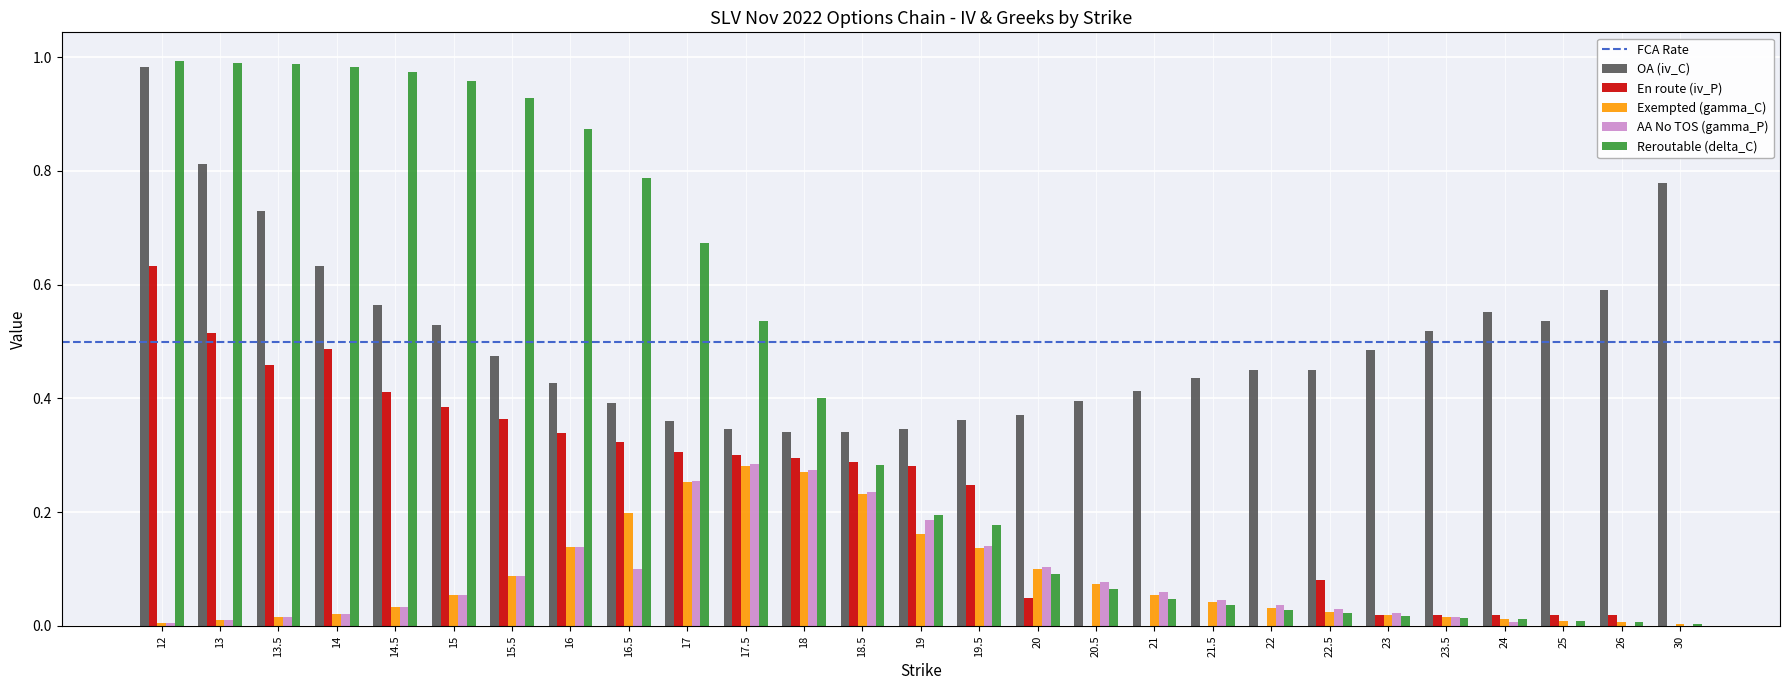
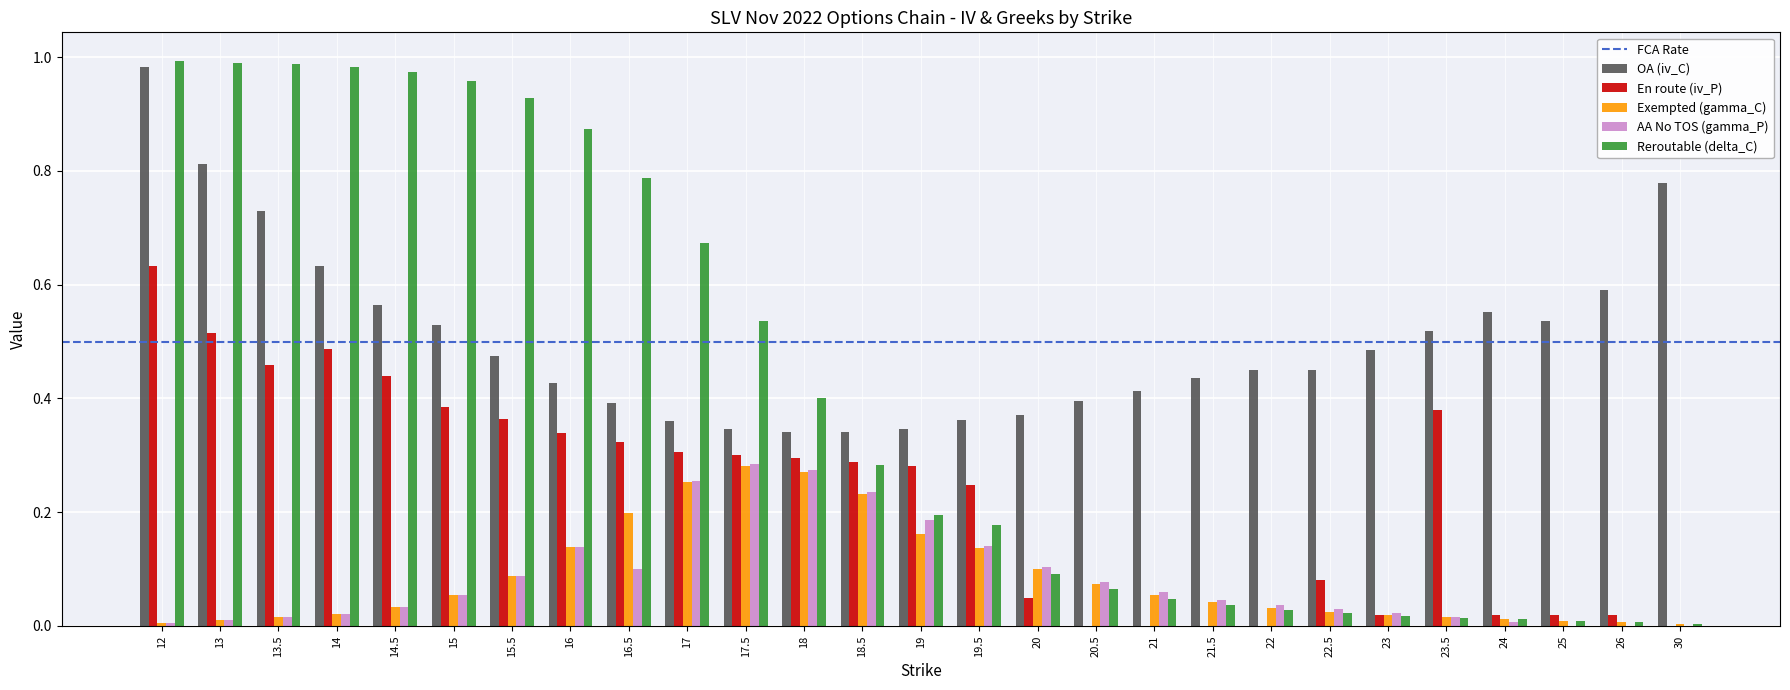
  {
    "OA (iv_C)": {
      "12": 0.98,
      "13": 0.81,
      "13.5": 0.73,
      "14": 0.63,
      "14.5": 0.56,
      "15": 0.53,
      "15.5": 0.48,
      "16": 0.43,
      "16.5": 0.39,
      "17": 0.36,
      "17.5": 0.35,
      "18": 0.34,
      "18.5": 0.34,
      "19": 0.35,
      "19.5": 0.36,
      "20": 0.37,
      "20.5": 0.40,
      "21": 0.41,
      "21.5": 0.44,
      "22": 0.45,
      "22.5": 0.45,
      "23": 0.49,
      "23.5": 0.52,
      "24": 0.55,
      "25": 0.54,
      "26": 0.59,
      "30": 0.78
    },
    "En route (iv_P)": {
      "12": 0.63,
      "13": 0.52,
      "13.5": 0.46,
      "14": 0.49,
-     "14.5": 0.41,
+     "14.5": 0.44,
      "15": 0.38,
      "15.5": 0.36,
      "16": 0.34,
      "16.5": 0.32,
      "17": 0.31,
      "17.5": 0.30,
      "18": 0.30,
      "18.5": 0.29,
      "19": 0.28,
      "19.5": 0.25,
      "20": 0.05,
      "20.5": 0.00,
      "21": 0.00,
      "21.5": 0.00,
      "22": 0.00,
      "22.5": 0.08,
      "23": 0.02,
-     "23.5": 0.02,
+     "23.5": 0.38,
      "24": 0.02,
      "25": 0.02,
      "26": 0.02,
      "30": 0.00
    },
    "Exempted (gamma_C)": {
      "12": 0.01,
      "13": 0.01,
      "13.5": 0.02,
      "14": 0.02,
      "14.5": 0.03,
      "15": 0.05,
      "15.5": 0.09,
      "16": 0.14,
      "16.5": 0.20,
      "17": 0.25,
      "17.5": 0.28,
      "18": 0.27,
      "18.5": 0.23,
      "19": 0.16,
      "19.5": 0.14,
      "20": 0.10,
      "20.5": 0.07,
      "21": 0.05,
      "21.5": 0.04,
      "22": 0.03,
      "22.5": 0.03,
      "23": 0.02,
      "23.5": 0.02,
      "24": 0.01,
      "25": 0.01,
      "26": 0.01
    },
    "AA No TOS (gamma_P)": {
      "12": 0.01,
      "13": 0.01,
      "13.5": 0.02,
      "14": 0.02,
      "14.5": 0.03,
      "15": 0.05,
      "15.5": 0.09,
      "16": 0.14,
      "16.5": 0.10,
      "17": 0.26,
      "17.5": 0.28,
      "18": 0.27,
      "18.5": 0.24,
      "19": 0.19,
      "19.5": 0.14,
      "20": 0.10,
      "20.5": 0.08,
      "21": 0.06,
      "21.5": 0.05,
      "22": 0.04,
      "22.5": 0.03,
      "23": 0.02,
      "23.5": 0.02,
      "24": 0.01,
      "26": 0.00,
      "30": 0.00
    },
    "Reroutable (delta_C)": {
      "12": 0.99,
      "13": 0.99,
      "13.5": 0.99,
      "14": 0.98,
      "14.5": 0.97,
      "15": 0.96,
      "15.5": 0.93,
      "16": 0.87,
      "16.5": 0.79,
      "17": 0.67,
      "17.5": 0.54,
      "18": 0.40,
      "18.5": 0.28,
      "19": 0.19,
      "19.5": 0.18,
      "20": 0.09,
      "20.5": 0.06,
      "21": 0.05,
      "21.5": 0.04,
      "22": 0.03,
      "22.5": 0.02,
      "23": 0.02,
      "23.5": 0.01,
      "24": 0.01,
      "25": 0.01,
      "26": 0.01
    }
  }
